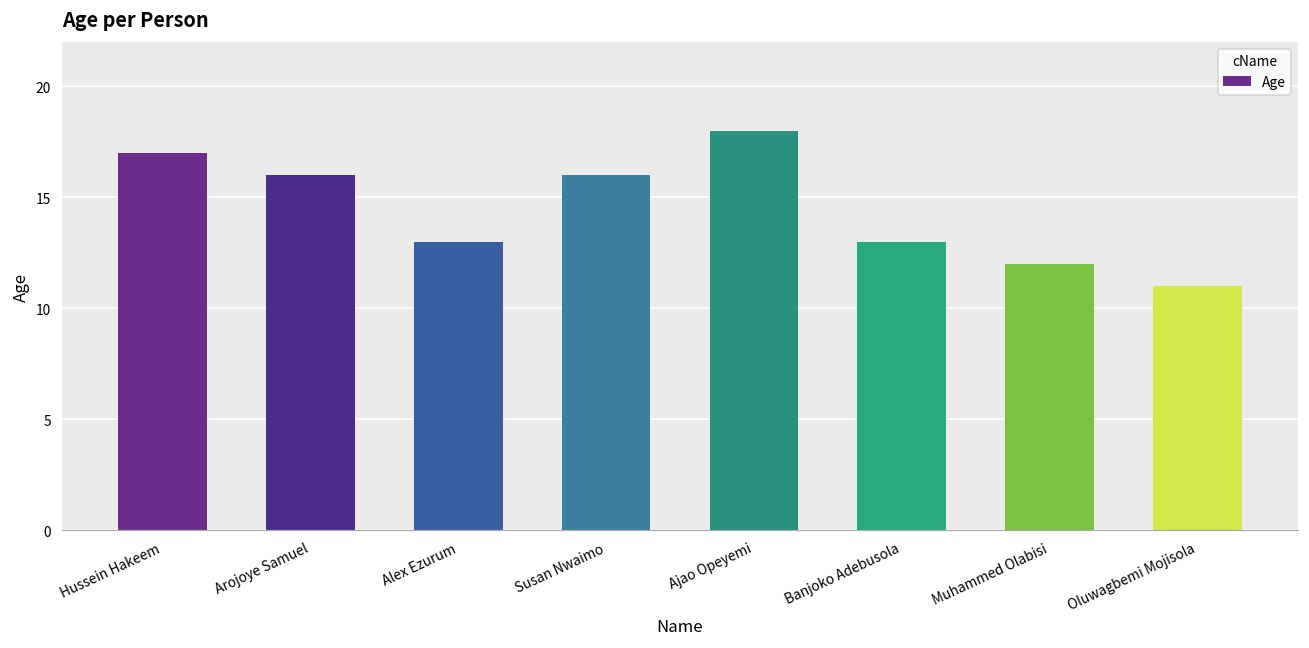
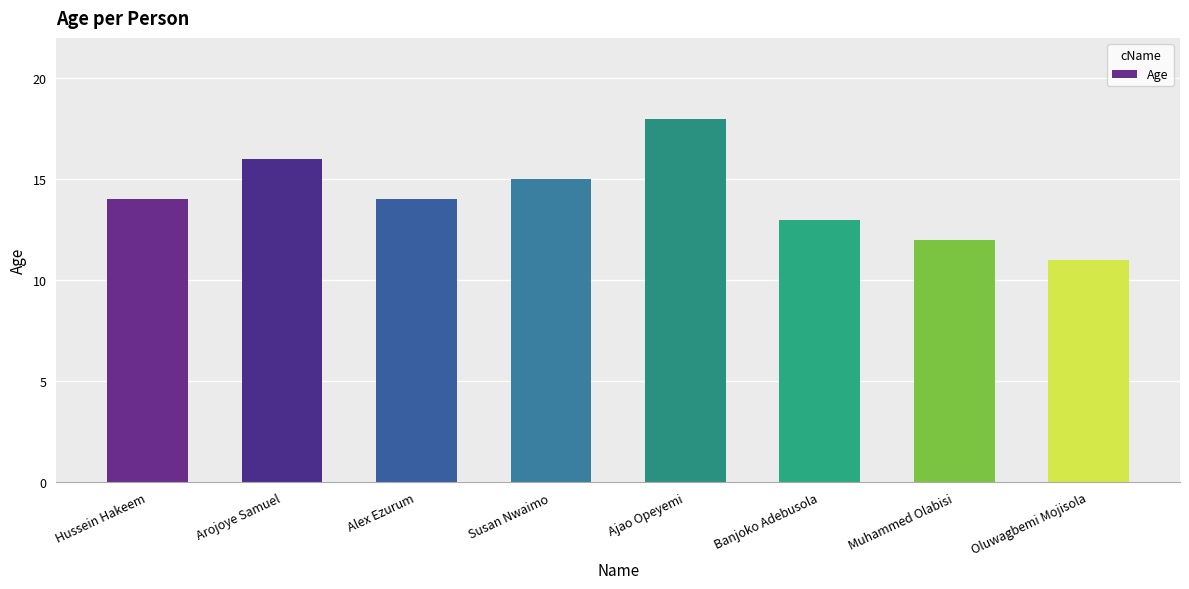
  {
-   "Hussein Hakeem": 17,
+   "Hussein Hakeem": 14,
    "Arojoye Samuel": 16,
-   "Alex Ezurum": 13,
-   "Susan Nwaimo": 16,
+   "Alex Ezurum": 14,
+   "Susan Nwaimo": 15,
    "Ajao Opeyemi": 18,
    "Banjoko Adebusola": 13,
    "Muhammed Olabisi": 12,
    "Oluwagbemi Mojisola": 11
  }
